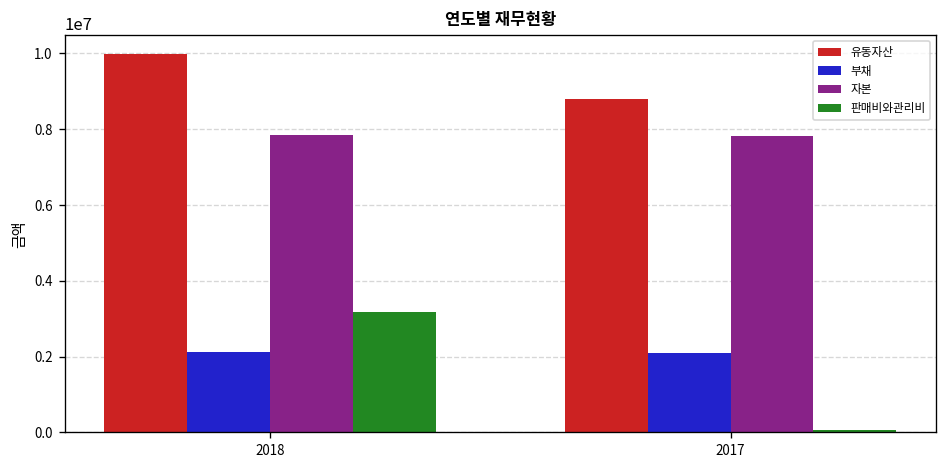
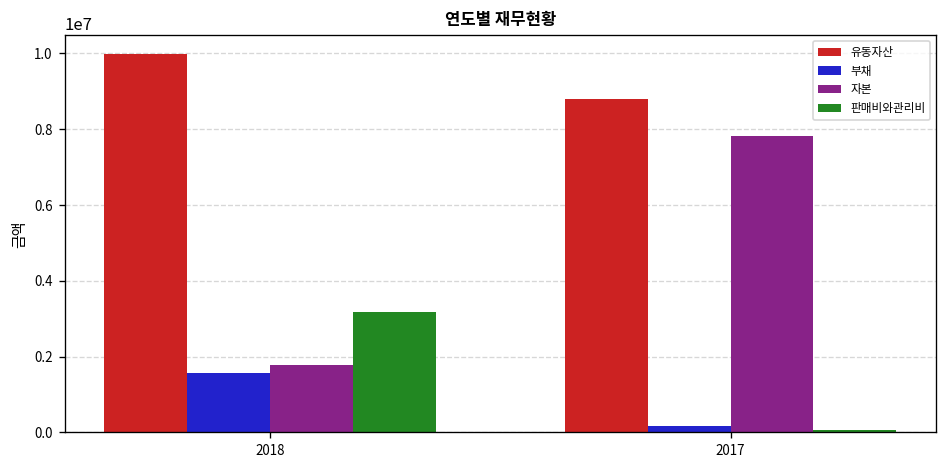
  {
    "유동자산": {
      "2018": 10000000,
      "2017": 8800000
    },
    "부채": {
-     "2018": 2100000,
-     "2017": 2100000
+     "2018": 1600000,
+     "2017": 200000
    },
    "자본": {
-     "2018": 7900000,
+     "2018": 1800000,
      "2017": 7800000
    },
    "판매비와관리비": {
      "2018": 3200000
    }
  }
